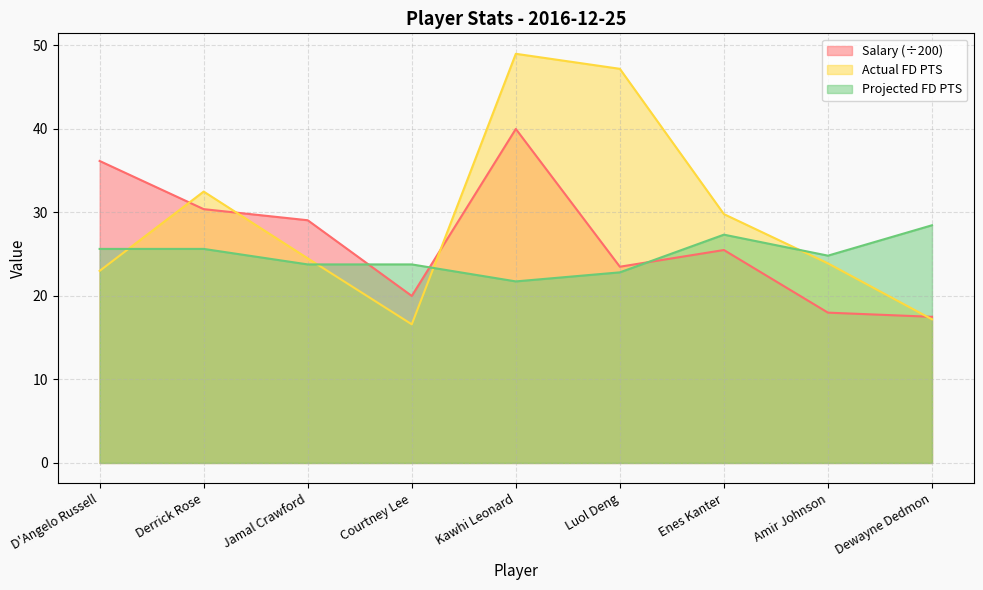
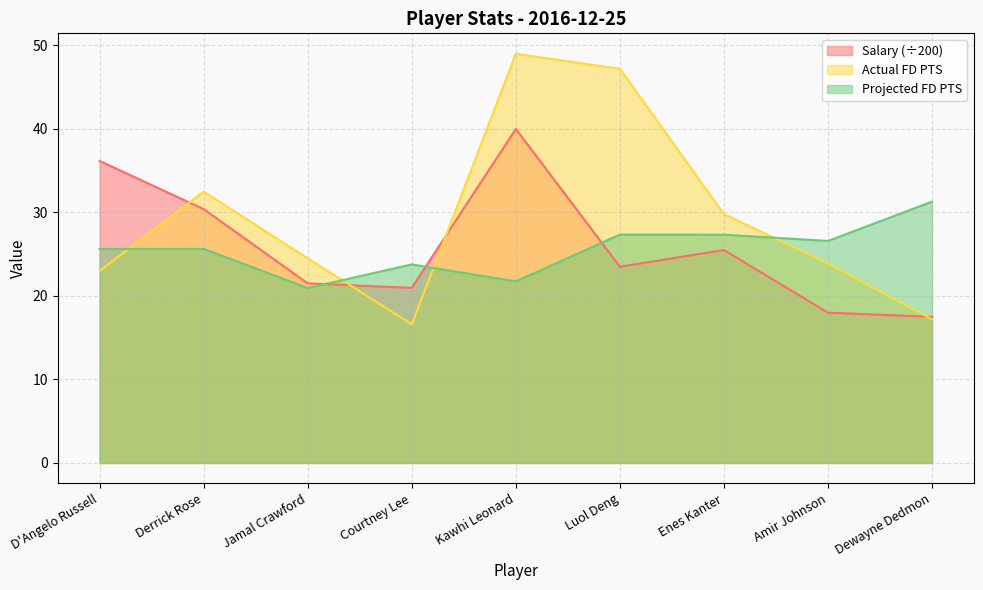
  {
    "Salary (÷200)": {
      "D'Angelo Russell": 36,
      "Derrick Rose": 30,
-     "Jamal Crawford": 29,
-     "Courtney Lee": 20,
+     "Jamal Crawford": 22,
+     "Courtney Lee": 21,
      "Kawhi Leonard": 40,
      "Luol Deng": 24,
      "Enes Kanter": 26,
      "Amir Johnson": 18
    },
    "Actual FD PTS": {
      "D'Angelo Russell": 23,
      "Derrick Rose": 33,
      "Jamal Crawford": 25,
      "Courtney Lee": 17,
      "Kawhi Leonard": 49,
      "Luol Deng": 47,
      "Enes Kanter": 30,
      "Amir Johnson": 24
    },
    "Projected FD PTS": {
      "D'Angelo Russell": 26,
      "Derrick Rose": 26,
-     "Jamal Crawford": 24,
+     "Jamal Crawford": 21,
      "Courtney Lee": 24,
      "Kawhi Leonard": 22,
-     "Luol Deng": 23,
+     "Luol Deng": 27,
      "Enes Kanter": 27,
-     "Amir Johnson": 25,
-     "Dewayne Dedmon": 28
+     "Amir Johnson": 27,
+     "Dewayne Dedmon": 31
    }
  }
